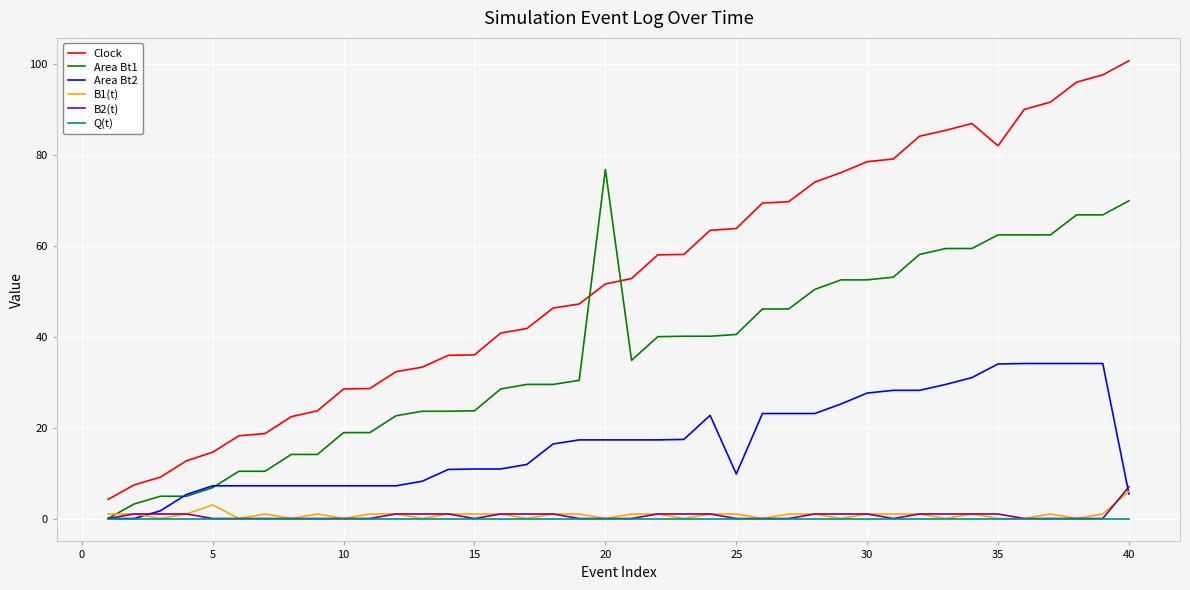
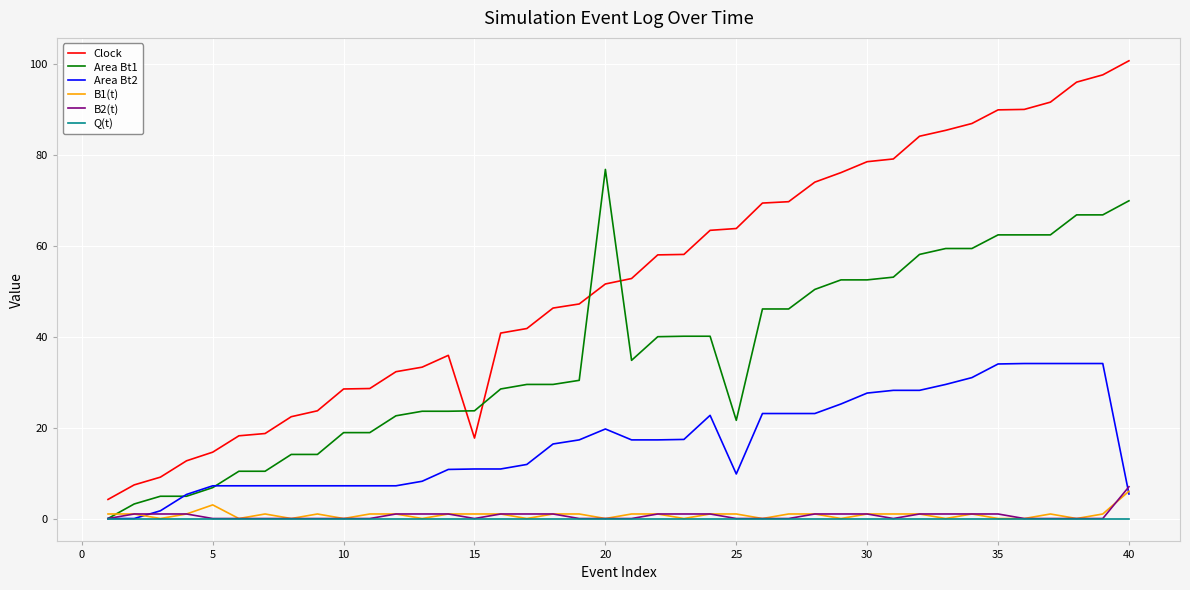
  {
    "Clock": {
      "5": 15,
      "10": 29,
-     "15": 36,
+     "15": 18,
      "20": 52,
      "25": 64,
      "30": 79,
-     "35": 82,
+     "35": 90,
      "40": 101
    },
    "Area Bt1": {
      "10": 19,
      "15": 24,
      "20": 77,
-     "25": 41,
+     "25": 22,
      "30": 53,
      "35": 62,
      "40": 70
    },
    "Area Bt2": {
      "10": 7,
      "15": 11,
-     "20": 17,
+     "20": 20,
      "25": 10,
      "30": 28,
      "35": 34,
      "40": 5
    },
    "B1(t)": {
      "5": 3,
      "15": 1,
      "25": 1,
      "40": 6
    },
    "B2(t)": {
      "35": 1,
      "40": 7
    },
    "Q(t)": {
      "30": 0,
      "40": 0
    }
  }
